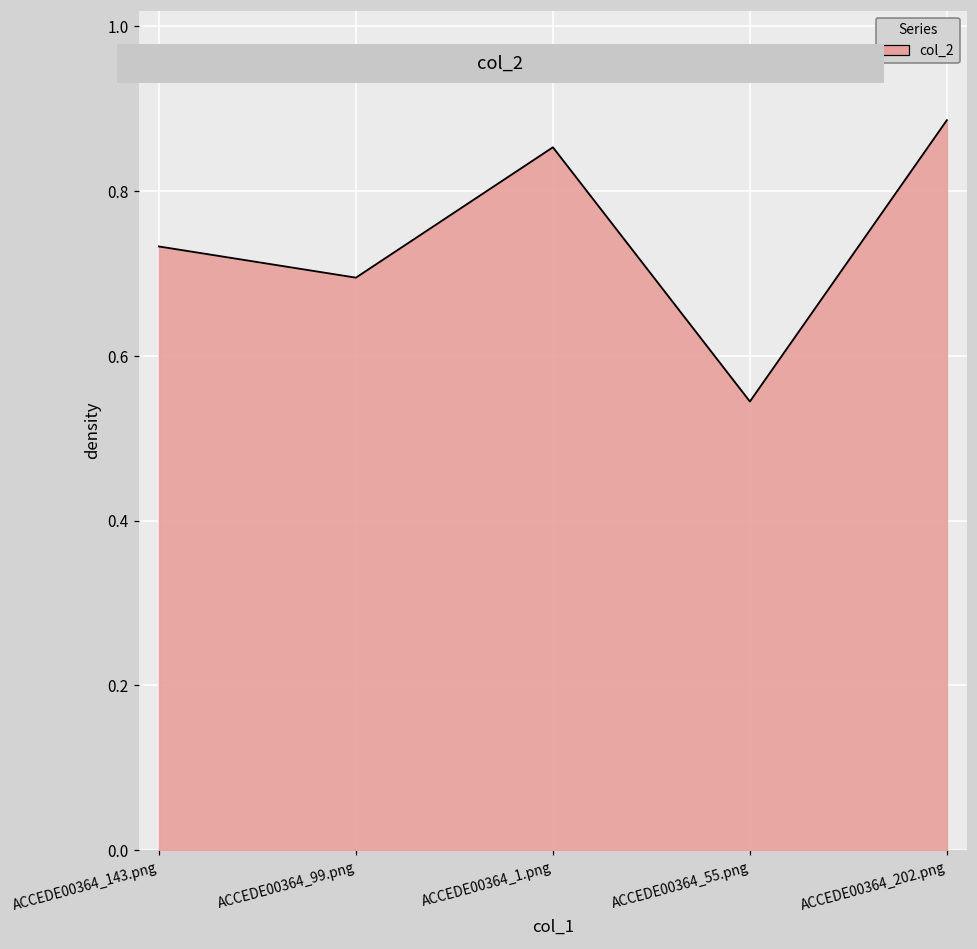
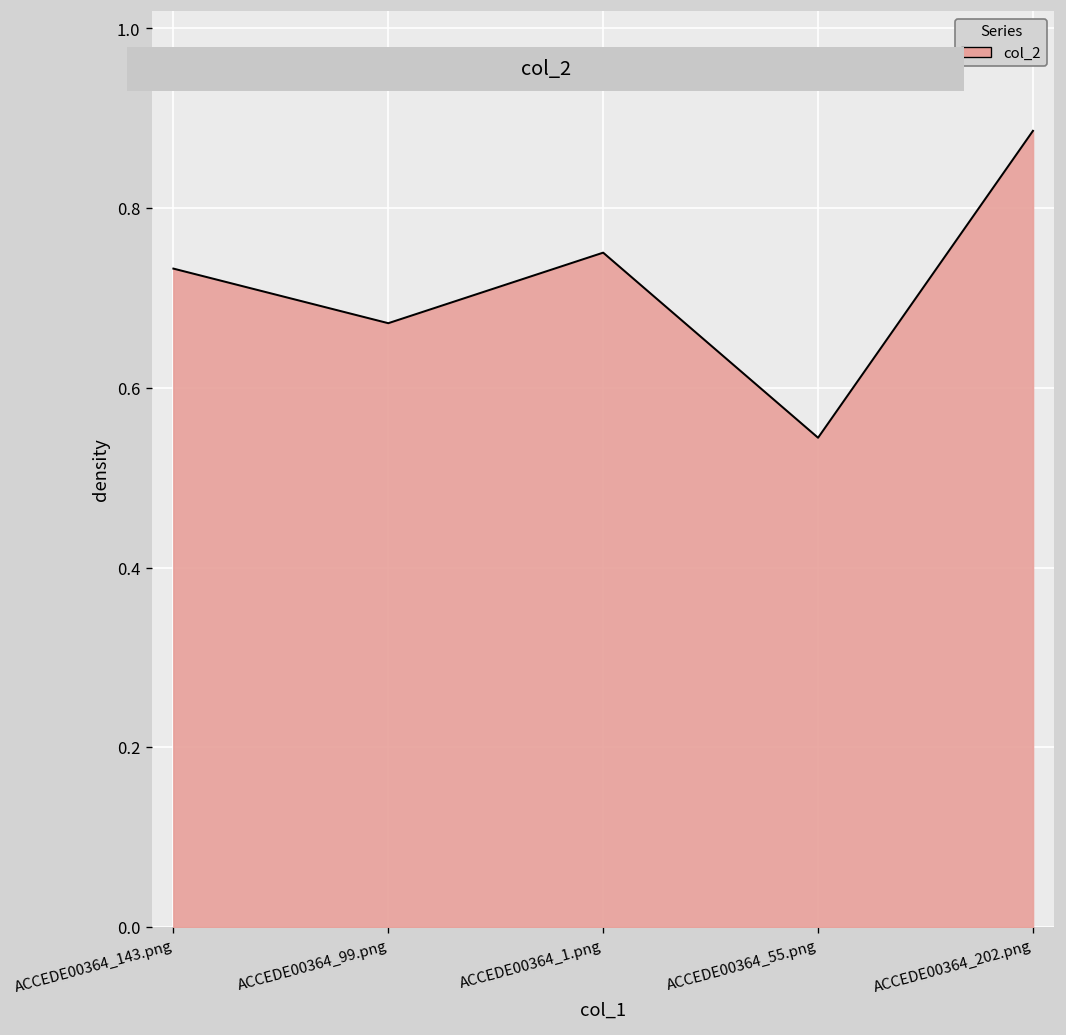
  {
    "ACCEDE00364_143.png": 0.73,
-   "ACCEDE00364_99.png": 0.69,
-   "ACCEDE00364_1.png": 0.85,
+   "ACCEDE00364_99.png": 0.67,
+   "ACCEDE00364_1.png": 0.75,
    "ACCEDE00364_55.png": 0.54,
    "ACCEDE00364_202.png": 0.89
  }
